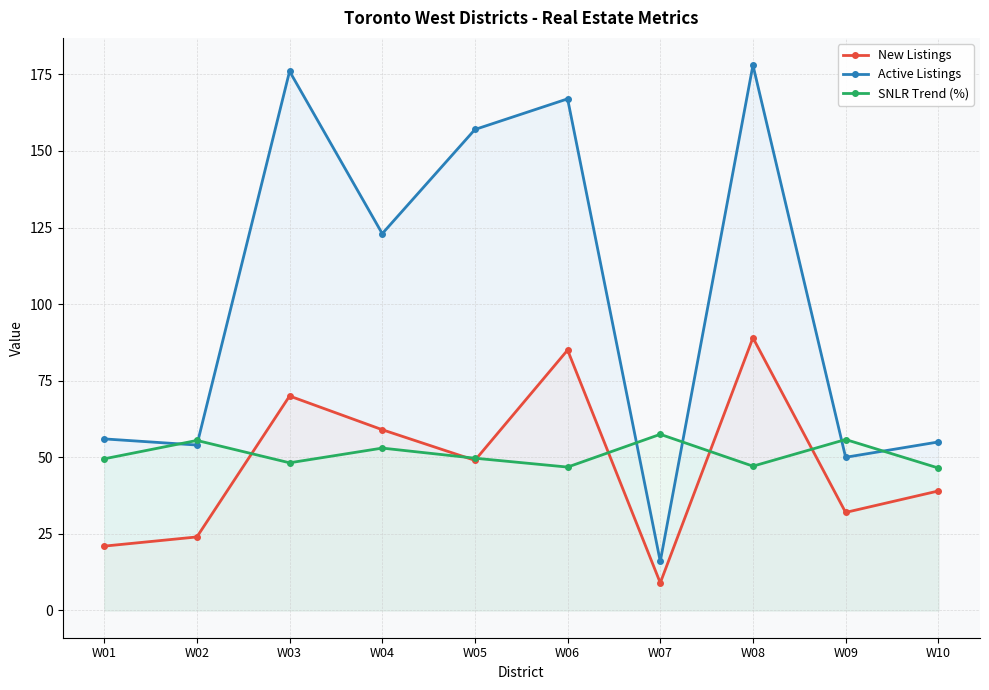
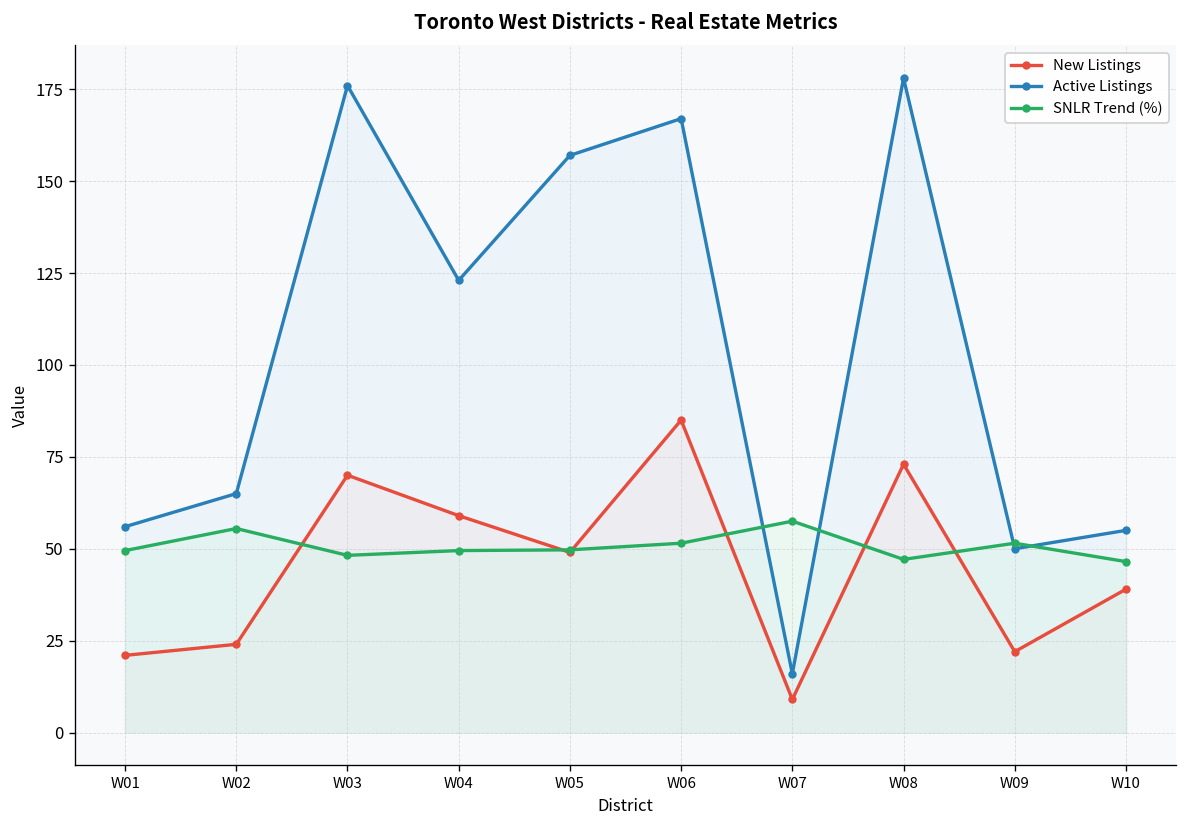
  {
    "New Listings": {
      "W01": 21,
      "W02": 24,
      "W03": 70,
      "W04": 59,
      "W06": 85,
      "W07": 9,
-     "W08": 89,
-     "W09": 32,
+     "W08": 73,
+     "W09": 22,
      "W10": 39
    },
    "Active Listings": {
      "W01": 56,
-     "W02": 54,
+     "W02": 65,
      "W03": 176,
      "W04": 123,
      "W05": 157,
      "W06": 167,
      "W07": 16,
      "W08": 178,
      "W09": 50,
      "W10": 55
    },
    "SNLR Trend (%)": {
      "W01": 50,
      "W02": 56,
      "W03": 48,
-     "W04": 53,
-     "W06": 47,
+     "W04": 50,
+     "W06": 52,
      "W07": 58,
      "W08": 47,
-     "W09": 56,
+     "W09": 52,
      "W10": 47
    }
  }
